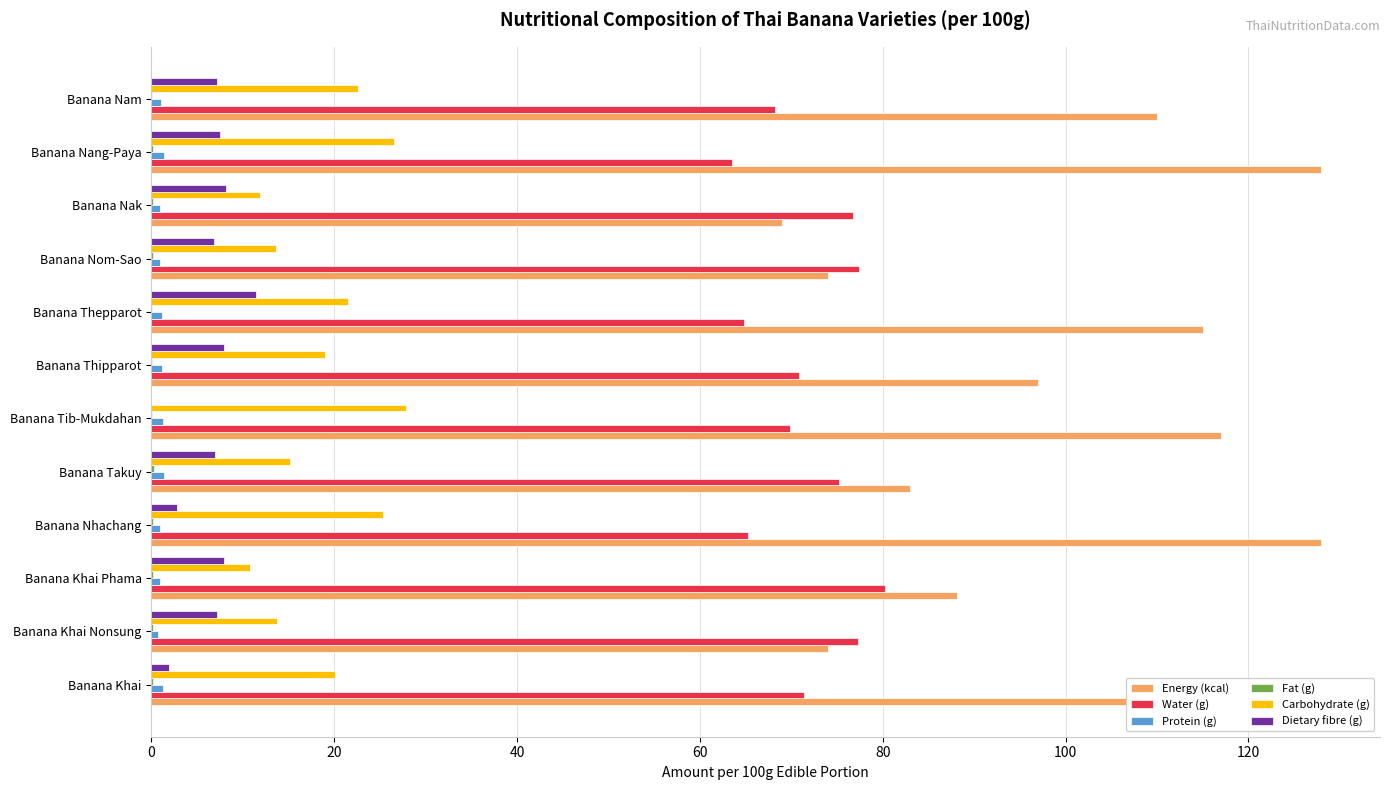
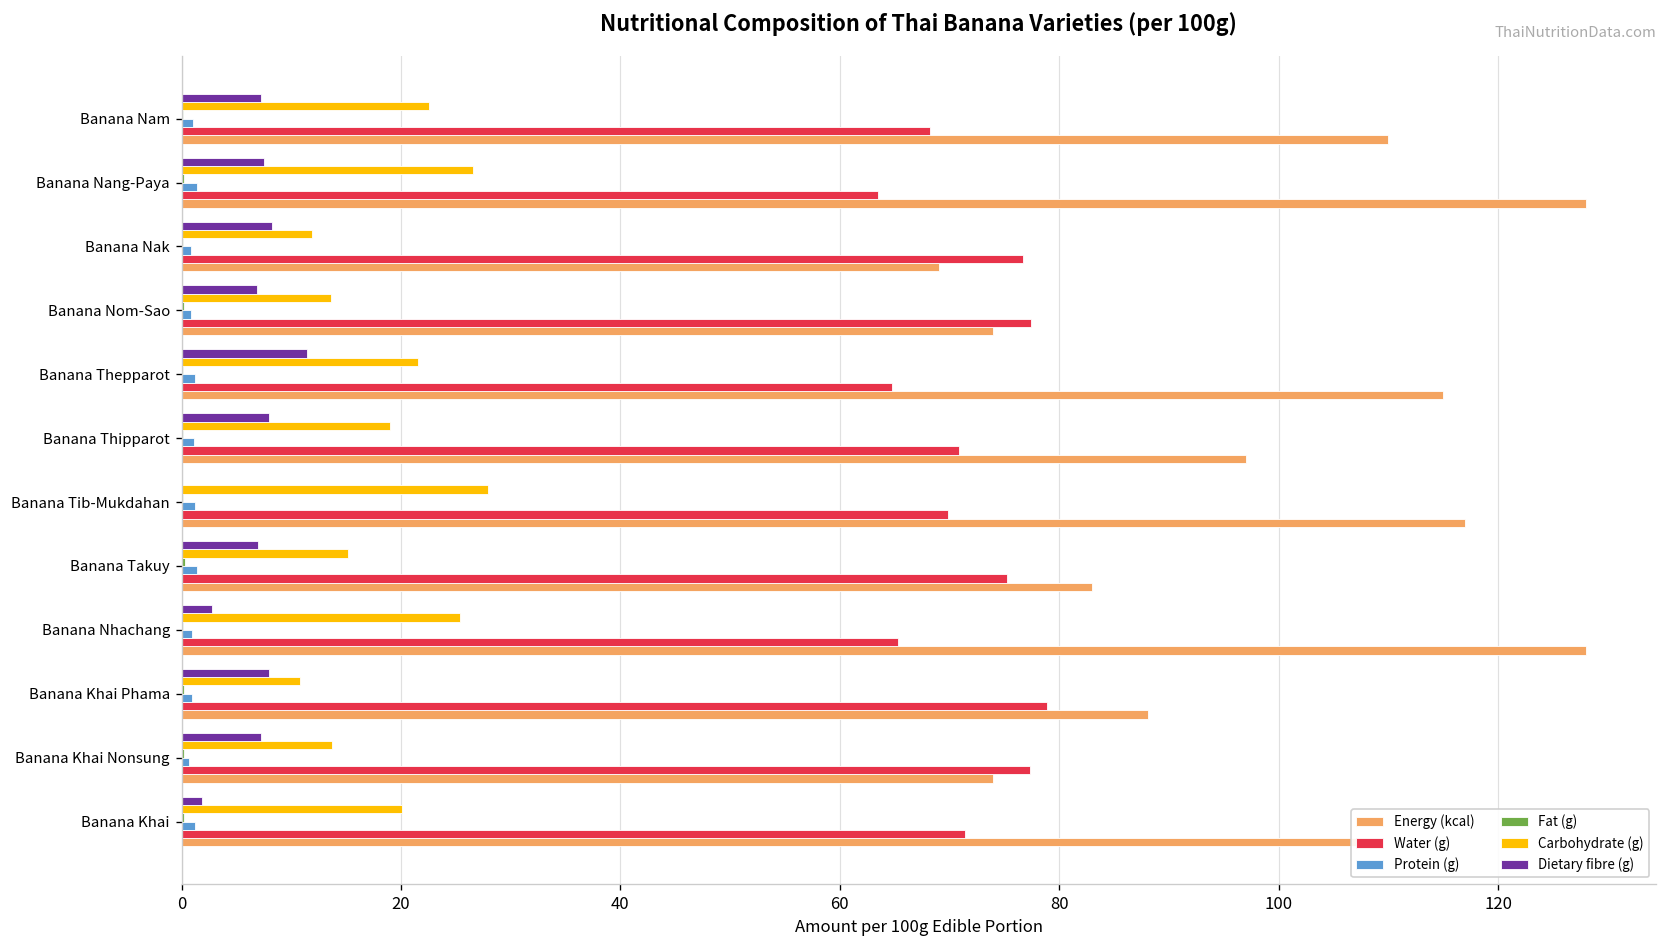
  {
    "Energy (kcal)": {
      "Banana Nam": 110,
      "Banana Nang-Paya": 128,
      "Banana Nak": 69,
      "Banana Nom-Sao": 74,
      "Banana Thepparot": 115,
      "Banana Thipparot": 97,
      "Banana Tib-Mukdahan": 117,
      "Banana Takuy": 83,
      "Banana Nhachang": 128,
      "Banana Khai Phama": 88,
      "Banana Khai Nonsung": 74
    },
    "Water (g)": {
      "Banana Nam": 68,
      "Banana Nang-Paya": 64,
      "Banana Nak": 77,
      "Banana Nom-Sao": 77,
      "Banana Thepparot": 65,
      "Banana Thipparot": 71,
      "Banana Tib-Mukdahan": 70,
      "Banana Takuy": 75,
      "Banana Nhachang": 65,
-     "Banana Khai Phama": 80,
+     "Banana Khai Phama": 79,
      "Banana Khai Nonsung": 77,
      "Banana Khai": 71
    },
    "Protein (g)": {
      "Banana Nam": 1,
      "Banana Nang-Paya": 1,
      "Banana Nak": 1,
      "Banana Nom-Sao": 1,
      "Banana Thepparot": 1,
      "Banana Thipparot": 1,
      "Banana Tib-Mukdahan": 1,
      "Banana Takuy": 1,
      "Banana Nhachang": 1,
      "Banana Khai Phama": 1,
      "Banana Khai Nonsung": 1,
      "Banana Khai": 1
    },
    "Fat (g)": {
      "Banana Takuy": 0
    },
    "Carbohydrate (g)": {
      "Banana Nam": 23,
      "Banana Nang-Paya": 27,
      "Banana Nak": 12,
      "Banana Nom-Sao": 14,
      "Banana Thepparot": 22,
      "Banana Thipparot": 19,
      "Banana Tib-Mukdahan": 28,
      "Banana Takuy": 15,
      "Banana Nhachang": 25,
      "Banana Khai Phama": 11,
      "Banana Khai Nonsung": 14,
      "Banana Khai": 20
    },
    "Dietary fibre (g)": {
      "Banana Nam": 7,
      "Banana Nang-Paya": 8,
      "Banana Nak": 8,
      "Banana Nom-Sao": 7,
      "Banana Thepparot": 11,
      "Banana Thipparot": 8,
      "Banana Tib-Mukdahan": 0,
      "Banana Takuy": 7,
      "Banana Nhachang": 3,
      "Banana Khai Phama": 8,
      "Banana Khai Nonsung": 7,
      "Banana Khai": 2
    }
  }
